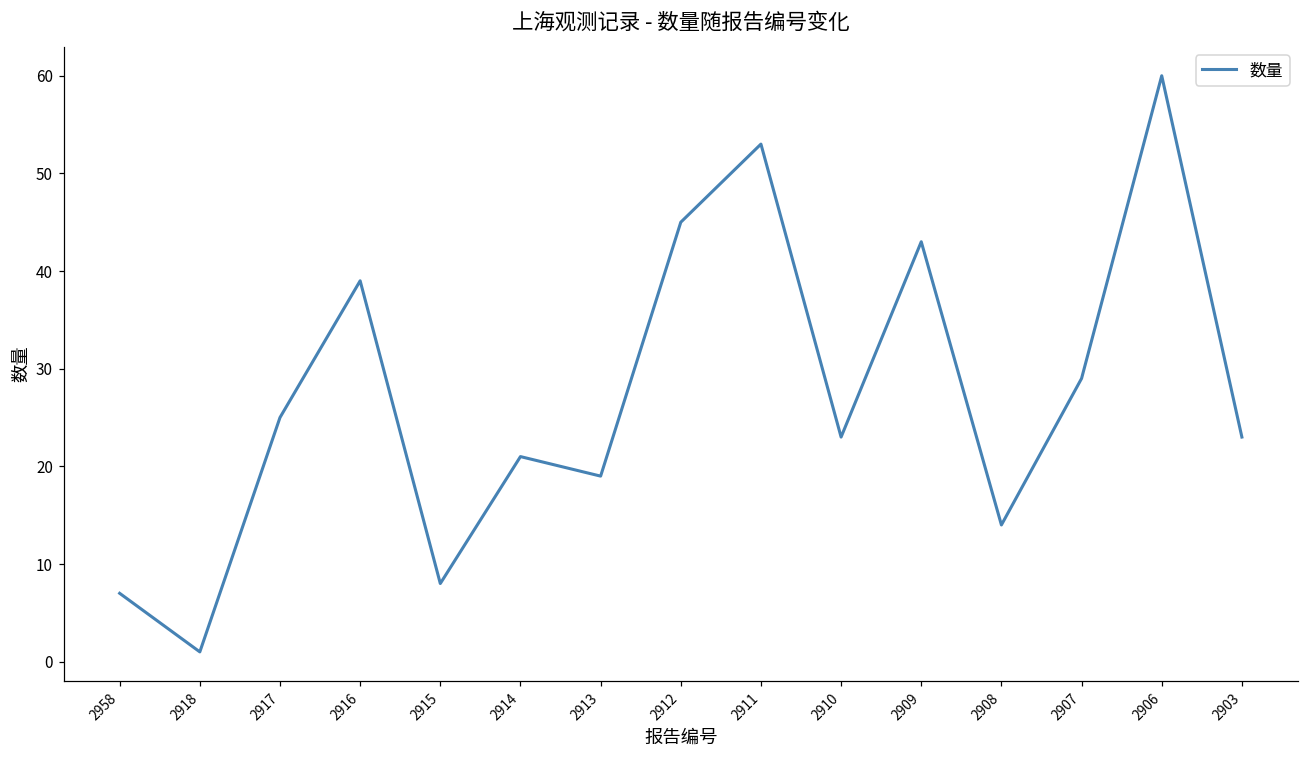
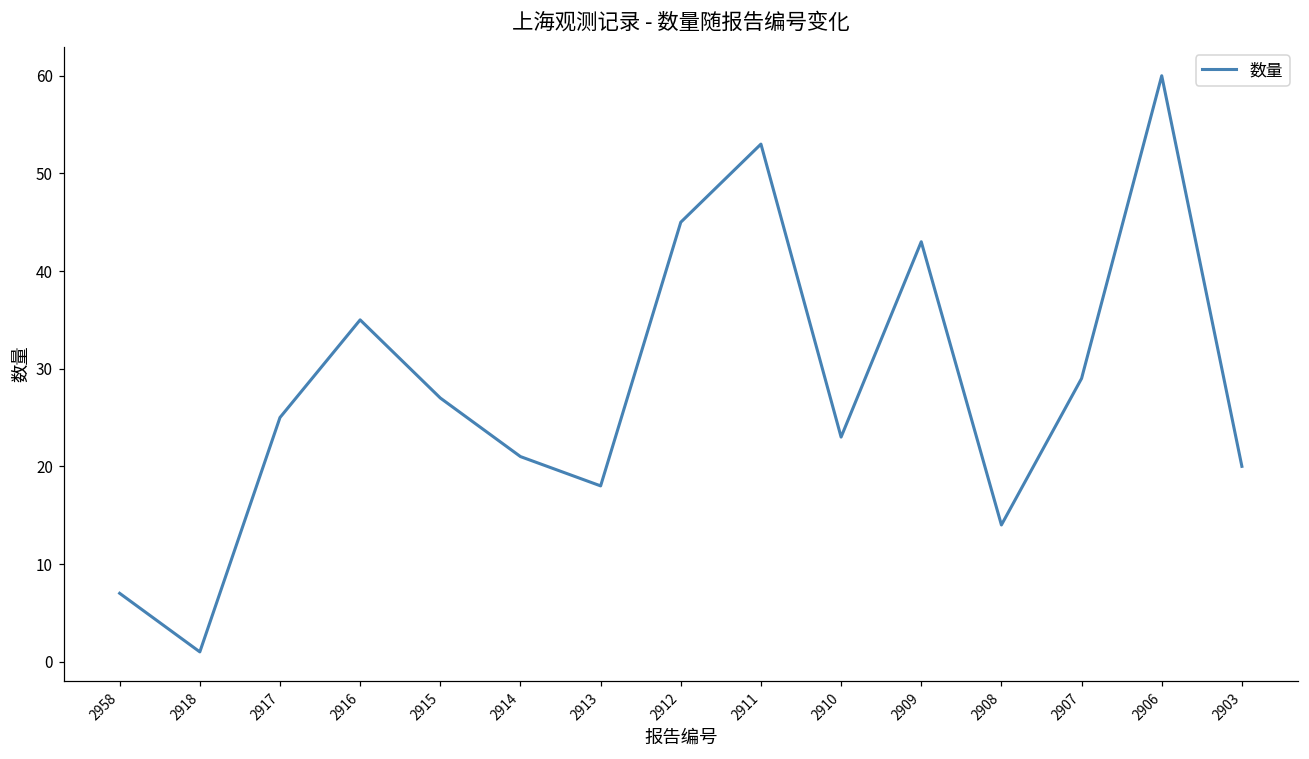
  {
    "2958": 7,
    "2918": 1,
    "2917": 25,
-   "2916": 39,
-   "2915": 8,
+   "2916": 35,
+   "2915": 27,
    "2914": 21,
-   "2913": 19,
+   "2913": 18,
    "2912": 45,
    "2911": 53,
    "2910": 23,
    "2909": 43,
    "2908": 14,
    "2907": 29,
    "2906": 60,
-   "2903": 23
+   "2903": 20
  }
